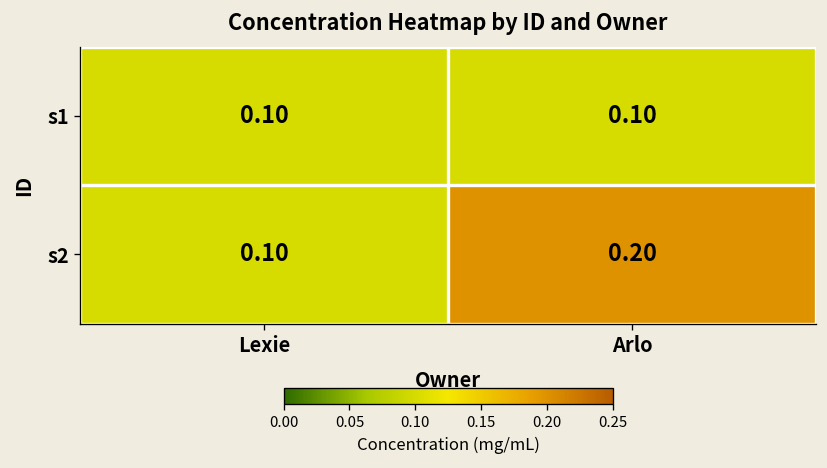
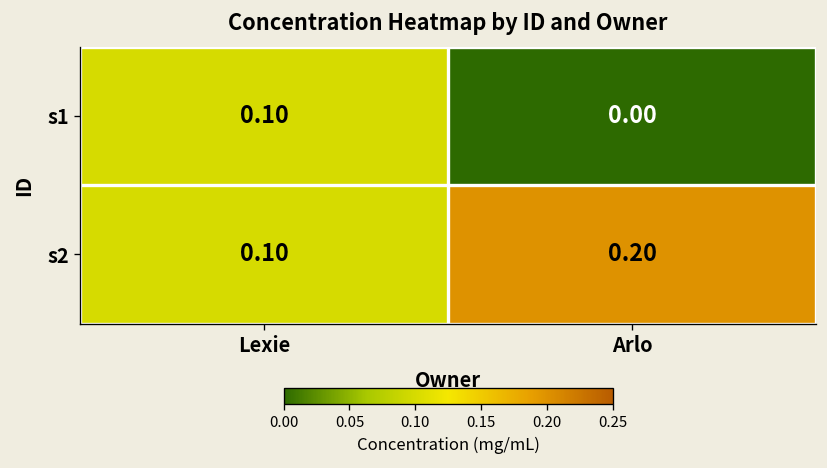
  {
    "s1": {
      "Lexie": 0.10,
-     "Arlo": 0.10
+     "Arlo": 0.00
    },
    "s2": {
      "Lexie": 0.10,
      "Arlo": 0.20
    }
  }
